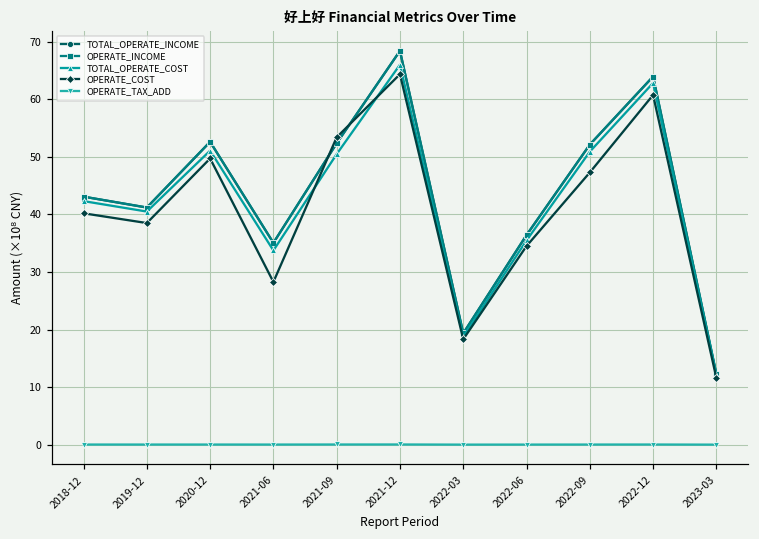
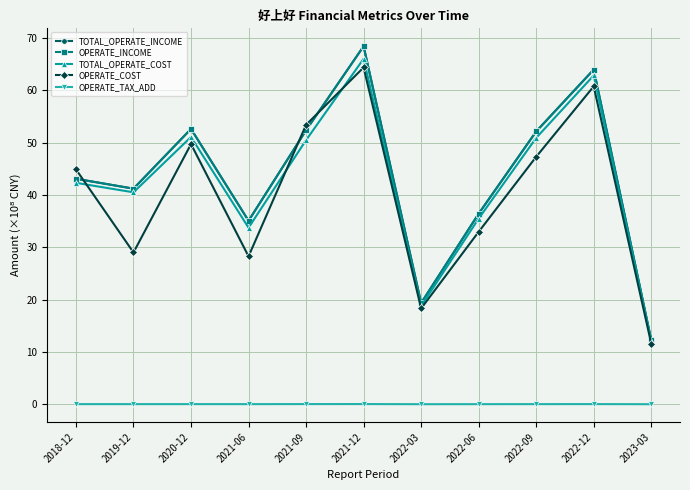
  {
    "OPERATE_COST": {
-     "2018-12": 40,
-     "2019-12": 38,
+     "2018-12": 45,
+     "2019-12": 29,
      "2020-12": 50,
      "2021-06": 28,
      "2021-09": 53,
      "2021-12": 64,
-     "2022-06": 34,
+     "2022-06": 33,
      "2022-09": 47,
      "2022-12": 61,
      "2023-03": 12
    }
  }
